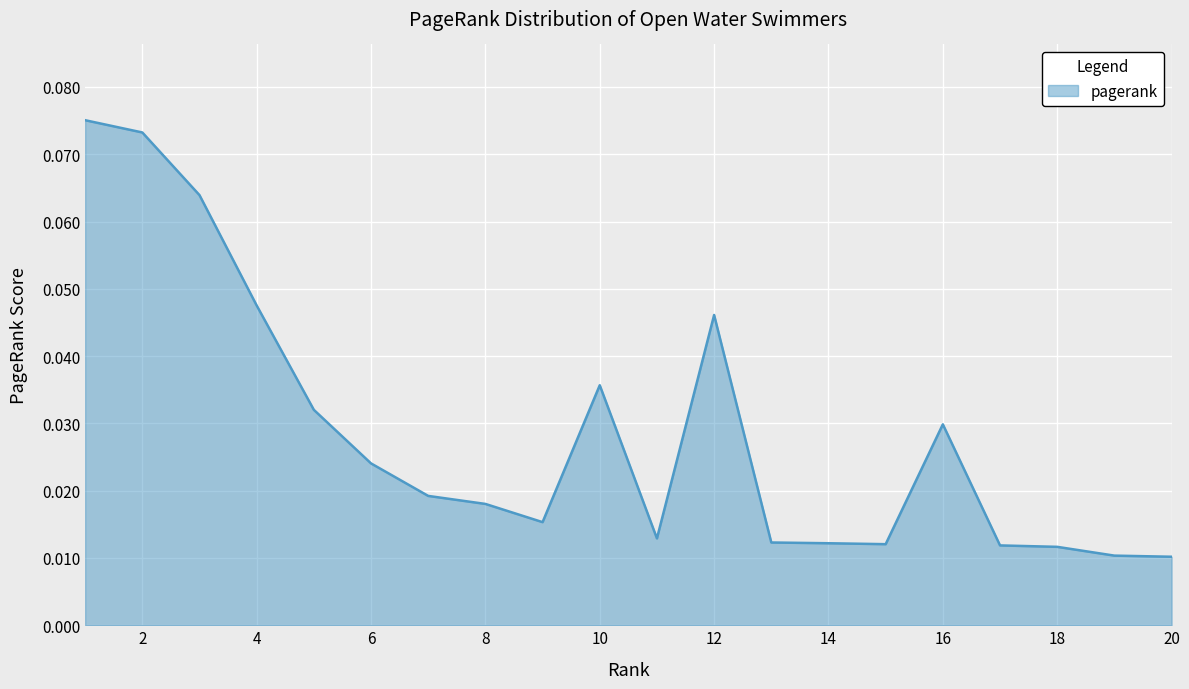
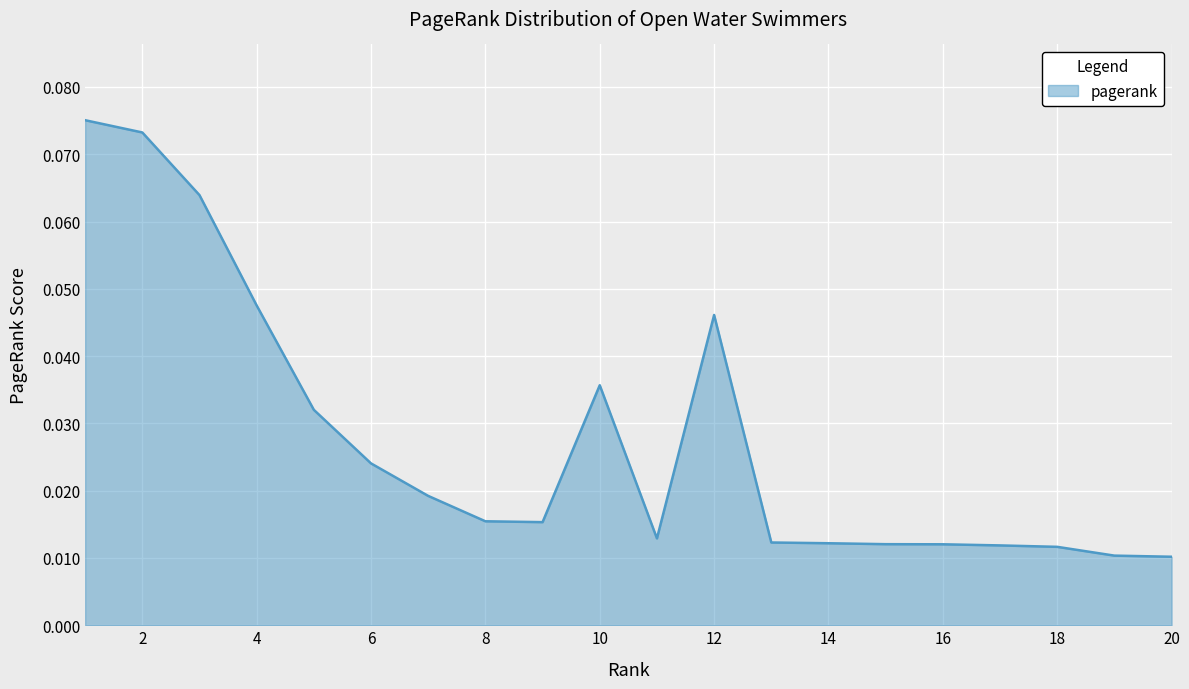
  {
    "2": 0.073,
    "4": 0.048,
    "6": 0.024,
-   "8": 0.018,
+   "8": 0.015,
    "10": 0.036,
    "12": 0.046,
    "14": 0.012,
-   "16": 0.030,
+   "16": 0.012,
    "18": 0.012,
    "20": 0.010
  }
